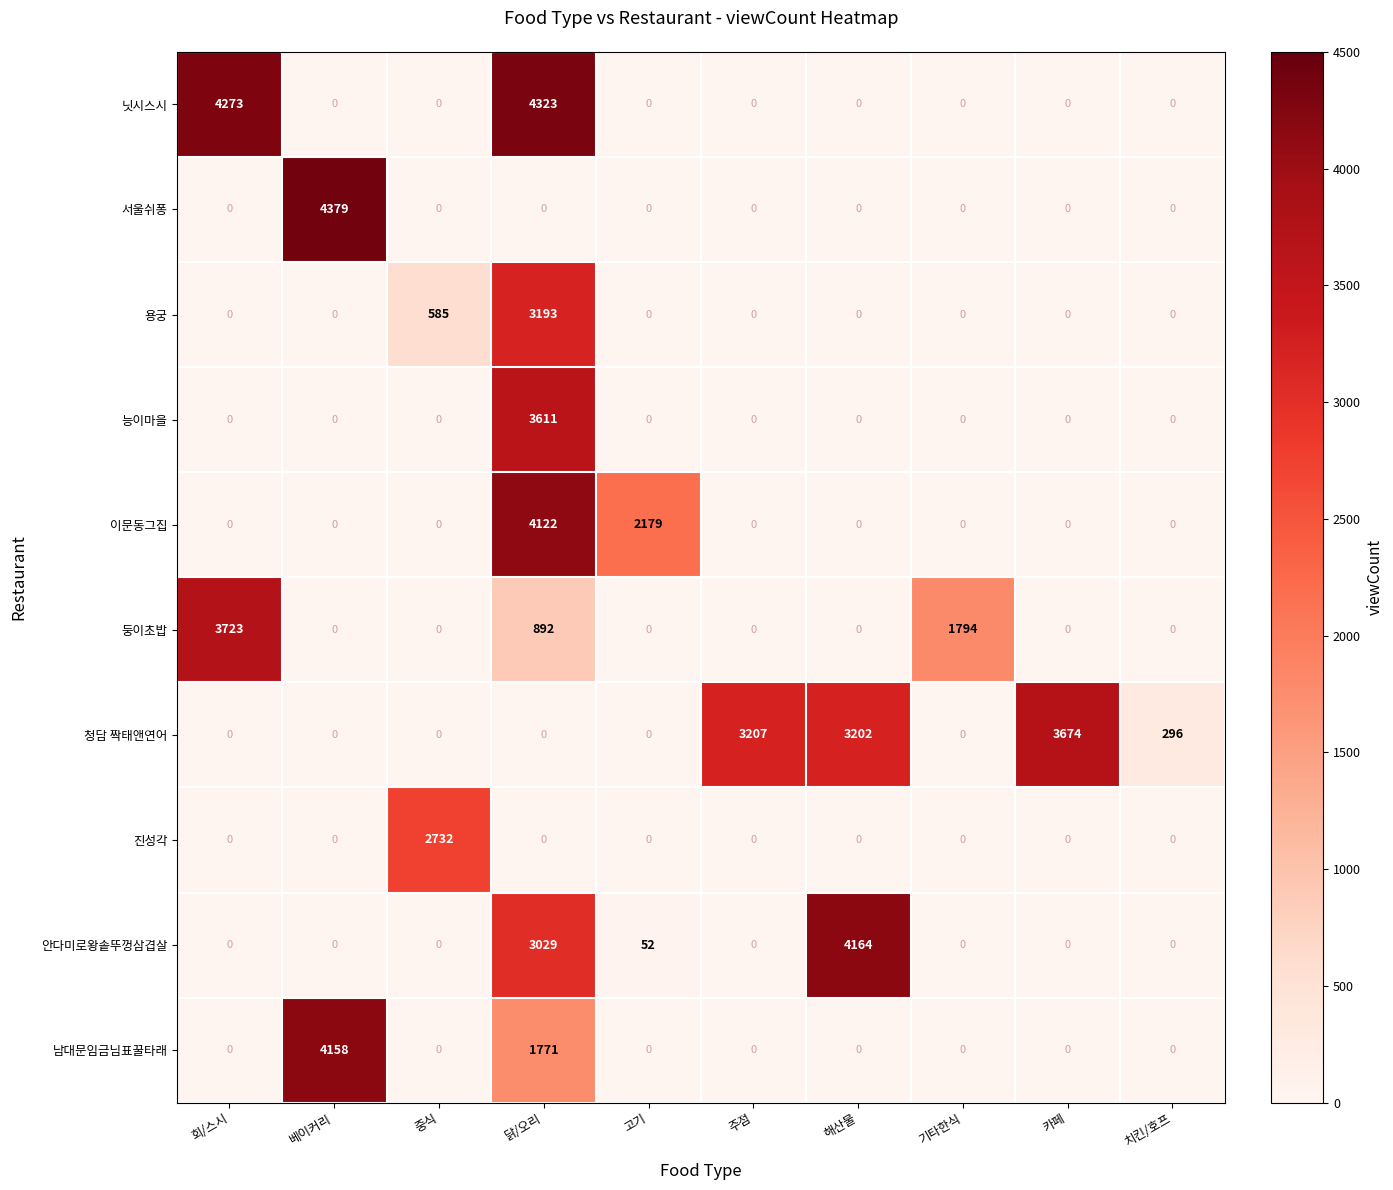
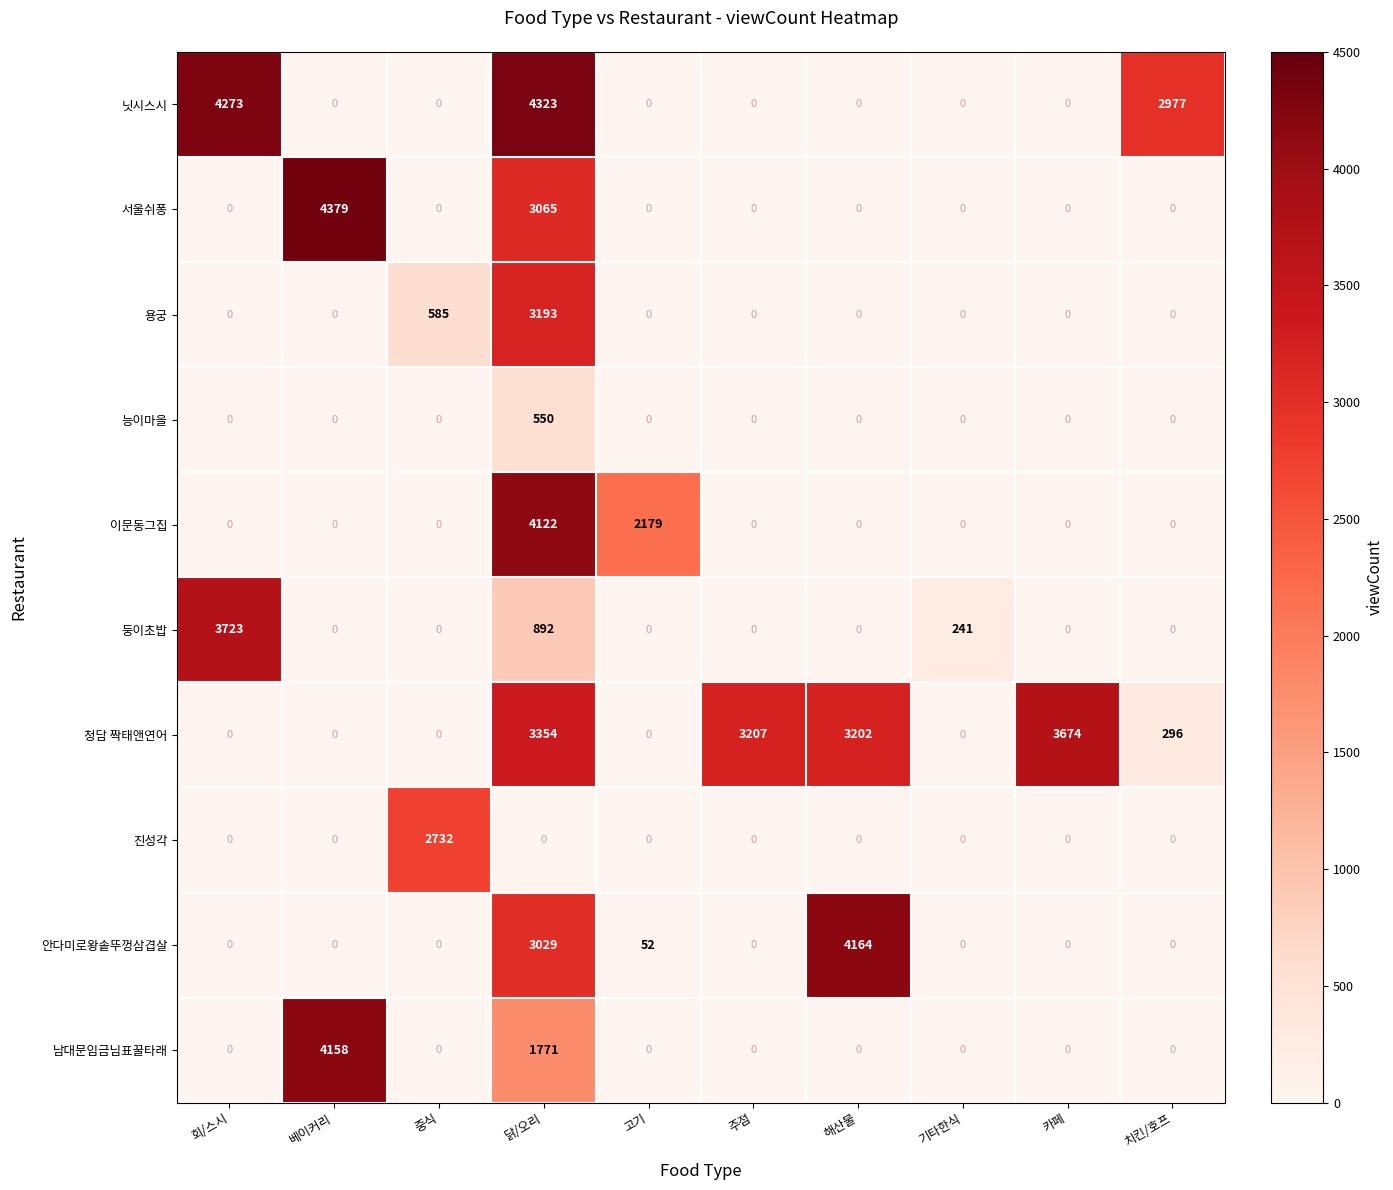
  {
    "닛시스시": {
      "회/스시": 4273,
      "베이커리": 0,
      "중식": 0,
      "닭/오리": 4323,
      "고기": 0,
      "주점": 0,
      "해산물": 0,
      "기타한식": 0,
      "카페": 0,
-     "치킨/호프": 0
+     "치킨/호프": 2977
    },
    "서울쉬퐁": {
      "회/스시": 0,
      "베이커리": 4379,
      "중식": 0,
-     "닭/오리": 0,
+     "닭/오리": 3065,
      "고기": 0,
      "주점": 0,
      "해산물": 0,
      "기타한식": 0,
      "카페": 0,
      "치킨/호프": 0
    },
    "용궁": {
      "회/스시": 0,
      "베이커리": 0,
      "중식": 585,
      "닭/오리": 3193,
      "고기": 0,
      "주점": 0,
      "해산물": 0,
      "기타한식": 0,
      "카페": 0,
      "치킨/호프": 0
    },
    "능이마을": {
      "회/스시": 0,
      "베이커리": 0,
      "중식": 0,
-     "닭/오리": 3611,
+     "닭/오리": 550,
      "고기": 0,
      "주점": 0,
      "해산물": 0,
      "기타한식": 0,
      "카페": 0,
      "치킨/호프": 0
    },
    "이문동그집": {
      "회/스시": 0,
      "베이커리": 0,
      "중식": 0,
      "닭/오리": 4122,
      "고기": 2179,
      "주점": 0,
      "해산물": 0,
      "기타한식": 0,
      "카페": 0,
      "치킨/호프": 0
    },
    "둥이초밥": {
      "회/스시": 3723,
      "베이커리": 0,
      "중식": 0,
      "닭/오리": 892,
      "고기": 0,
      "주점": 0,
      "해산물": 0,
-     "기타한식": 1794,
+     "기타한식": 241,
      "카페": 0,
      "치킨/호프": 0
    },
    "청담 짝태앤연어": {
      "회/스시": 0,
      "베이커리": 0,
      "중식": 0,
-     "닭/오리": 0,
+     "닭/오리": 3354,
      "고기": 0,
      "주점": 3207,
      "해산물": 3202,
      "기타한식": 0,
      "카페": 3674,
      "치킨/호프": 296
    },
    "진성각": {
      "회/스시": 0,
      "베이커리": 0,
      "중식": 2732,
      "닭/오리": 0,
      "고기": 0,
      "주점": 0,
      "해산물": 0,
      "기타한식": 0,
      "카페": 0,
      "치킨/호프": 0
    },
    "안다미로왕솥뚜껑삼겹살": {
      "회/스시": 0,
      "베이커리": 0,
      "중식": 0,
      "닭/오리": 3029,
      "고기": 52,
      "주점": 0,
      "해산물": 4164,
      "기타한식": 0,
      "카페": 0,
      "치킨/호프": 0
    },
    "남대문임금님표꿀타래": {
      "회/스시": 0,
      "베이커리": 4158,
      "중식": 0,
      "닭/오리": 1771,
      "고기": 0,
      "주점": 0,
      "해산물": 0,
      "기타한식": 0,
      "카페": 0,
      "치킨/호프": 0
    }
  }
